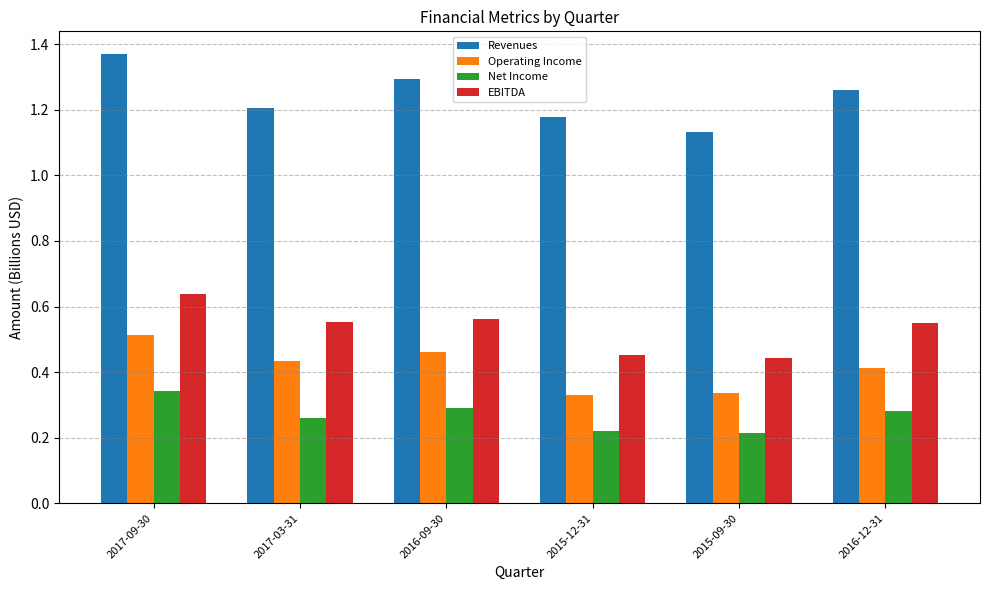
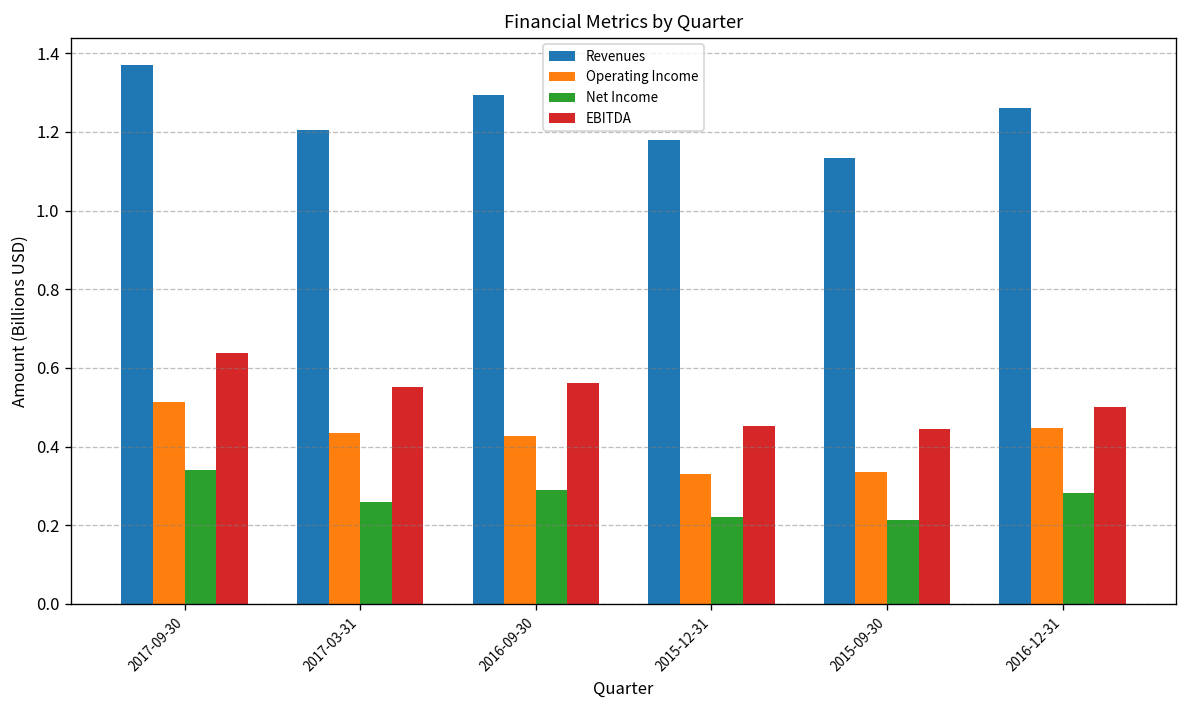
  {
    "Revenues": {
      "2017-09-30": 1.37,
      "2017-03-31": 1.21,
      "2016-09-30": 1.29,
      "2015-12-31": 1.18,
      "2015-09-30": 1.13,
      "2016-12-31": 1.26
    },
    "Operating Income": {
      "2017-09-30": 0.51,
      "2017-03-31": 0.43,
-     "2016-09-30": 0.46,
+     "2016-09-30": 0.43,
      "2015-12-31": 0.33,
      "2015-09-30": 0.34,
-     "2016-12-31": 0.41
+     "2016-12-31": 0.45
    },
    "Net Income": {
      "2017-09-30": 0.34,
      "2017-03-31": 0.26,
      "2016-09-30": 0.29,
      "2015-12-31": 0.22,
      "2015-09-30": 0.21,
      "2016-12-31": 0.28
    },
    "EBITDA": {
      "2017-09-30": 0.64,
      "2017-03-31": 0.55,
      "2016-09-30": 0.56,
      "2015-12-31": 0.45,
      "2015-09-30": 0.44,
-     "2016-12-31": 0.55
+     "2016-12-31": 0.50
    }
  }
